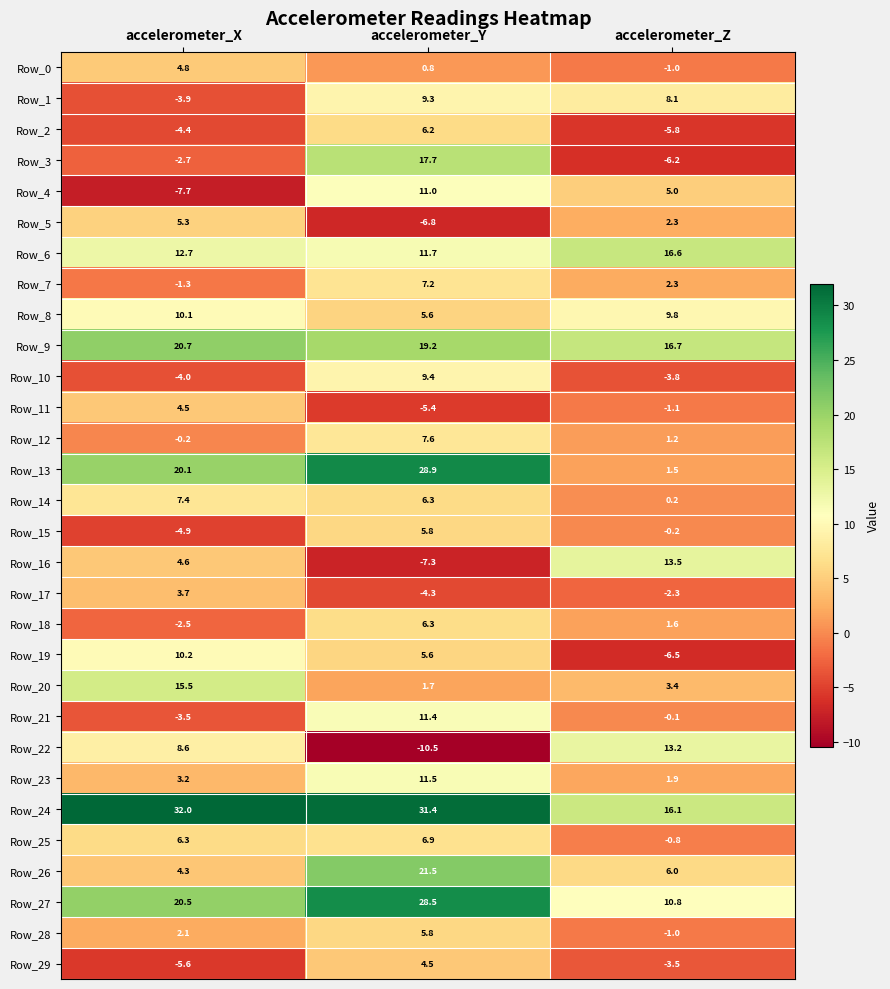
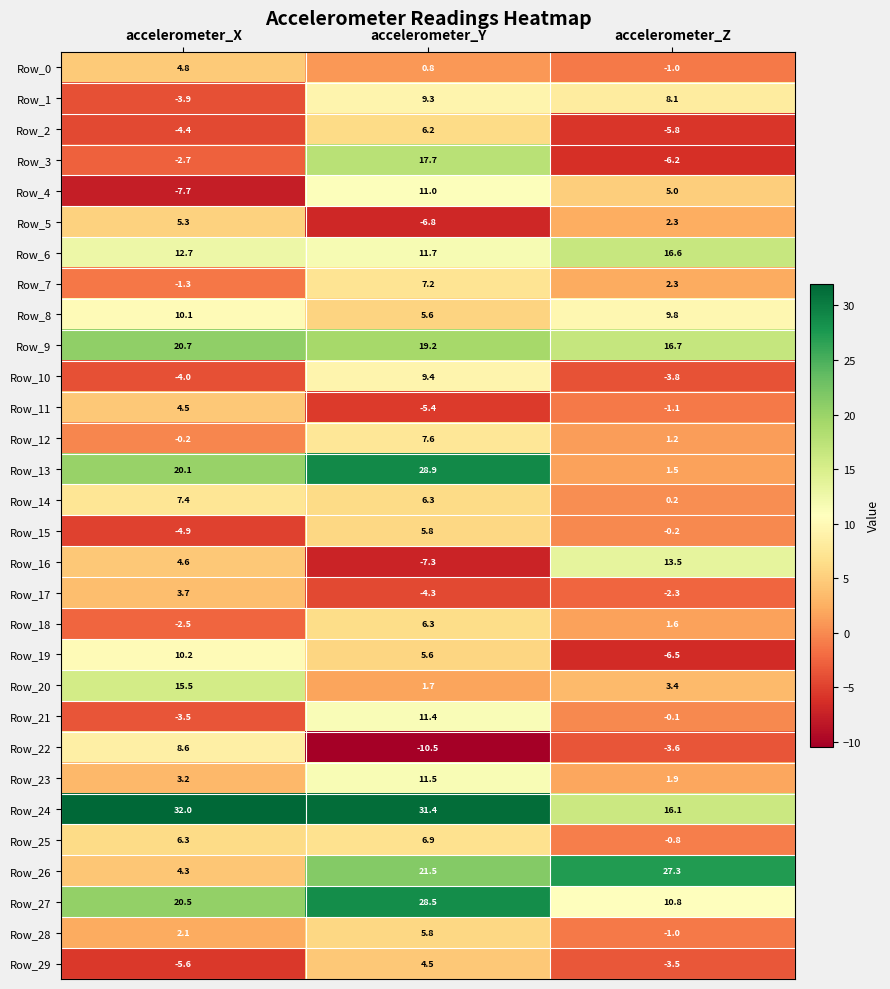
  {
    "Row_0": {
      "accelerometer_X": 4.8,
      "accelerometer_Y": 0.8,
      "accelerometer_Z": -1.0
    },
    "Row_1": {
      "accelerometer_X": -3.9,
      "accelerometer_Y": 9.3,
      "accelerometer_Z": 8.1
    },
    "Row_2": {
      "accelerometer_X": -4.4,
      "accelerometer_Y": 6.2,
      "accelerometer_Z": -5.8
    },
    "Row_3": {
      "accelerometer_X": -2.7,
      "accelerometer_Y": 17.7,
      "accelerometer_Z": -6.2
    },
    "Row_4": {
      "accelerometer_X": -7.7,
      "accelerometer_Y": 11.0,
      "accelerometer_Z": 5.0
    },
    "Row_5": {
      "accelerometer_X": 5.3,
      "accelerometer_Y": -6.8,
      "accelerometer_Z": 2.3
    },
    "Row_6": {
      "accelerometer_X": 12.7,
      "accelerometer_Y": 11.7,
      "accelerometer_Z": 16.6
    },
    "Row_7": {
      "accelerometer_X": -1.3,
      "accelerometer_Y": 7.2,
      "accelerometer_Z": 2.3
    },
    "Row_8": {
      "accelerometer_X": 10.1,
      "accelerometer_Y": 5.6,
      "accelerometer_Z": 9.8
    },
    "Row_9": {
      "accelerometer_X": 20.7,
      "accelerometer_Y": 19.2,
      "accelerometer_Z": 16.7
    },
    "Row_10": {
      "accelerometer_X": -4.0,
      "accelerometer_Y": 9.4,
      "accelerometer_Z": -3.8
    },
    "Row_11": {
      "accelerometer_X": 4.5,
      "accelerometer_Y": -5.4,
      "accelerometer_Z": -1.1
    },
    "Row_12": {
      "accelerometer_X": -0.2,
      "accelerometer_Y": 7.6,
      "accelerometer_Z": 1.2
    },
    "Row_13": {
      "accelerometer_X": 20.1,
      "accelerometer_Y": 28.9,
      "accelerometer_Z": 1.5
    },
    "Row_14": {
      "accelerometer_X": 7.4,
      "accelerometer_Y": 6.3,
      "accelerometer_Z": 0.2
    },
    "Row_15": {
      "accelerometer_X": -4.9,
      "accelerometer_Y": 5.8,
      "accelerometer_Z": -0.2
    },
    "Row_16": {
      "accelerometer_X": 4.6,
      "accelerometer_Y": -7.3,
      "accelerometer_Z": 13.5
    },
    "Row_17": {
      "accelerometer_X": 3.7,
      "accelerometer_Y": -4.3,
      "accelerometer_Z": -2.3
    },
    "Row_18": {
      "accelerometer_X": -2.5,
      "accelerometer_Y": 6.3,
      "accelerometer_Z": 1.6
    },
    "Row_19": {
      "accelerometer_X": 10.2,
      "accelerometer_Y": 5.6,
      "accelerometer_Z": -6.5
    },
    "Row_20": {
      "accelerometer_X": 15.5,
      "accelerometer_Y": 1.7,
      "accelerometer_Z": 3.4
    },
    "Row_21": {
      "accelerometer_X": -3.5,
      "accelerometer_Y": 11.4,
      "accelerometer_Z": -0.1
    },
    "Row_22": {
      "accelerometer_X": 8.6,
      "accelerometer_Y": -10.5,
-     "accelerometer_Z": 13.2
+     "accelerometer_Z": -3.6
    },
    "Row_23": {
      "accelerometer_X": 3.2,
      "accelerometer_Y": 11.5,
      "accelerometer_Z": 1.9
    },
    "Row_24": {
      "accelerometer_X": 32.0,
      "accelerometer_Y": 31.4,
      "accelerometer_Z": 16.1
    },
    "Row_25": {
      "accelerometer_X": 6.3,
      "accelerometer_Y": 6.9,
      "accelerometer_Z": -0.8
    },
    "Row_26": {
      "accelerometer_X": 4.3,
      "accelerometer_Y": 21.5,
-     "accelerometer_Z": 6.0
+     "accelerometer_Z": 27.3
    },
    "Row_27": {
      "accelerometer_X": 20.5,
      "accelerometer_Y": 28.5,
      "accelerometer_Z": 10.8
    },
    "Row_28": {
      "accelerometer_X": 2.1,
      "accelerometer_Y": 5.8,
      "accelerometer_Z": -1.0
    },
    "Row_29": {
      "accelerometer_X": -5.6,
      "accelerometer_Y": 4.5,
      "accelerometer_Z": -3.5
    }
  }
